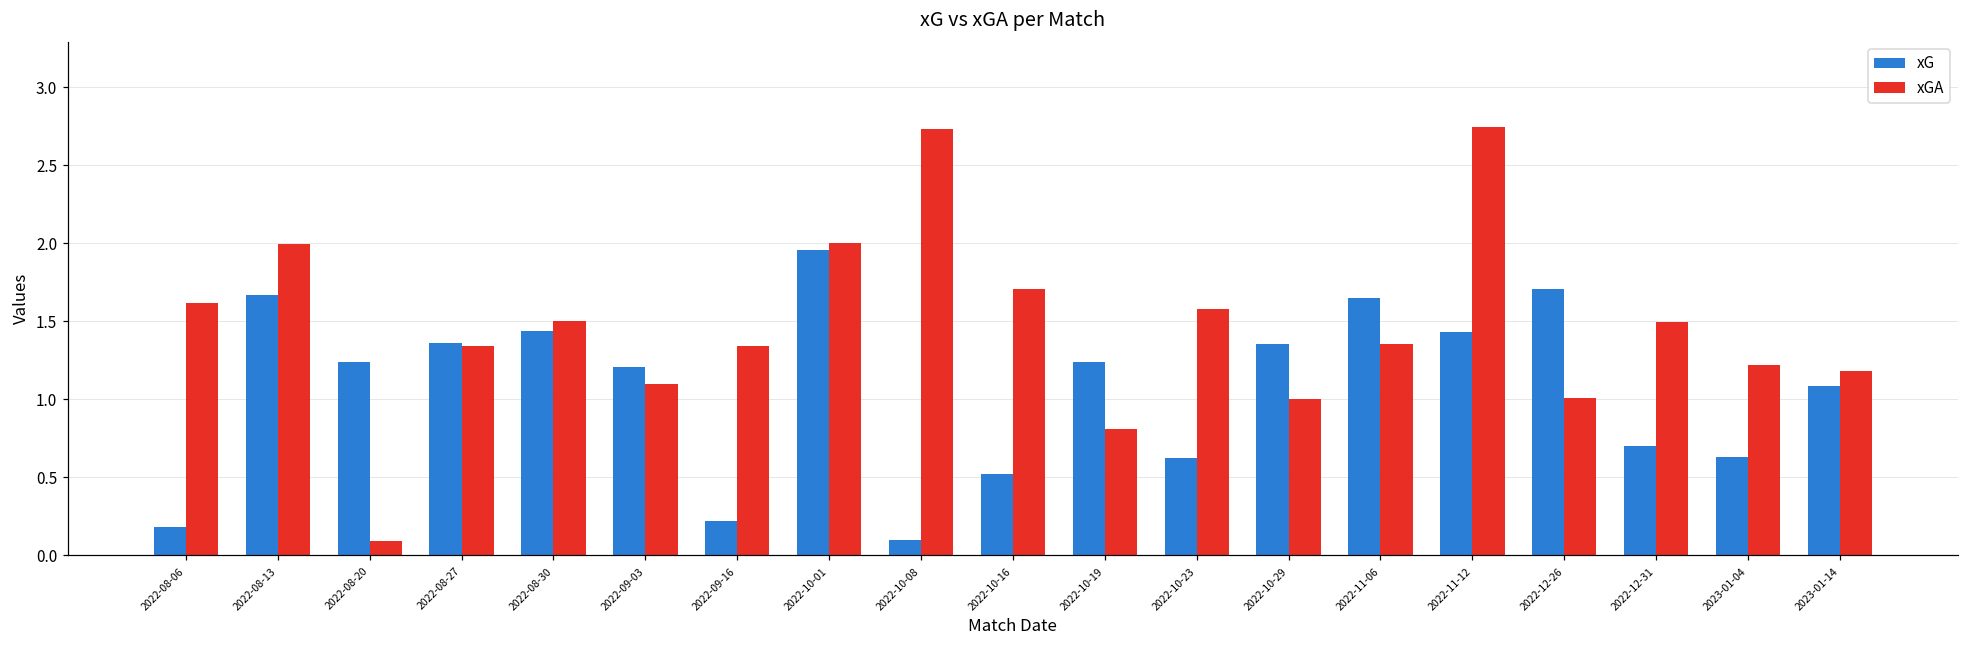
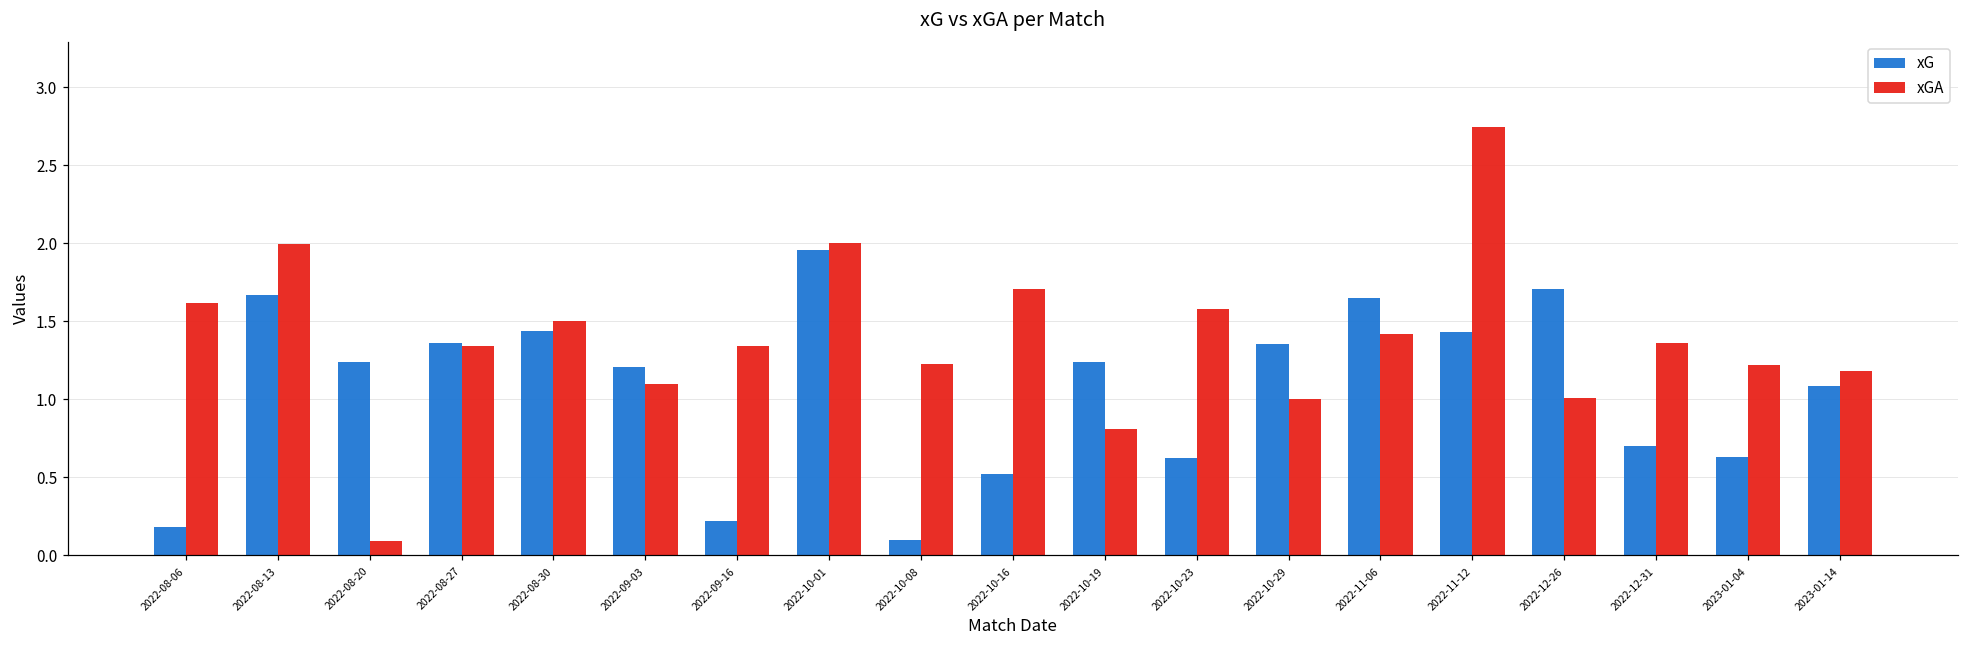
  {
    "xG": {
      "2022-08-06": 0.18,
      "2022-08-13": 1.67,
      "2022-08-20": 1.24,
      "2022-08-27": 1.36,
      "2022-08-30": 1.44,
      "2022-09-03": 1.21,
      "2022-09-16": 0.22,
      "2022-10-01": 1.96,
      "2022-10-08": 0.10,
      "2022-10-16": 0.52,
      "2022-10-19": 1.24,
      "2022-10-23": 0.62,
      "2022-10-29": 1.36,
      "2022-11-06": 1.65,
      "2022-11-12": 1.43,
      "2022-12-26": 1.71,
      "2022-12-31": 0.70,
      "2023-01-04": 0.63,
      "2023-01-14": 1.08
    },
    "xGA": {
      "2022-08-06": 1.62,
      "2022-08-13": 2.00,
      "2022-08-20": 0.09,
      "2022-08-27": 1.34,
      "2022-08-30": 1.50,
      "2022-09-03": 1.10,
      "2022-09-16": 1.34,
      "2022-10-01": 2.00,
-     "2022-10-08": 2.74,
+     "2022-10-08": 1.22,
      "2022-10-16": 1.71,
      "2022-10-19": 0.81,
      "2022-10-23": 1.58,
      "2022-10-29": 1.00,
-     "2022-11-06": 1.35,
+     "2022-11-06": 1.42,
      "2022-11-12": 2.74,
      "2022-12-26": 1.01,
-     "2022-12-31": 1.49,
+     "2022-12-31": 1.36,
      "2023-01-04": 1.22,
      "2023-01-14": 1.18
    }
  }
